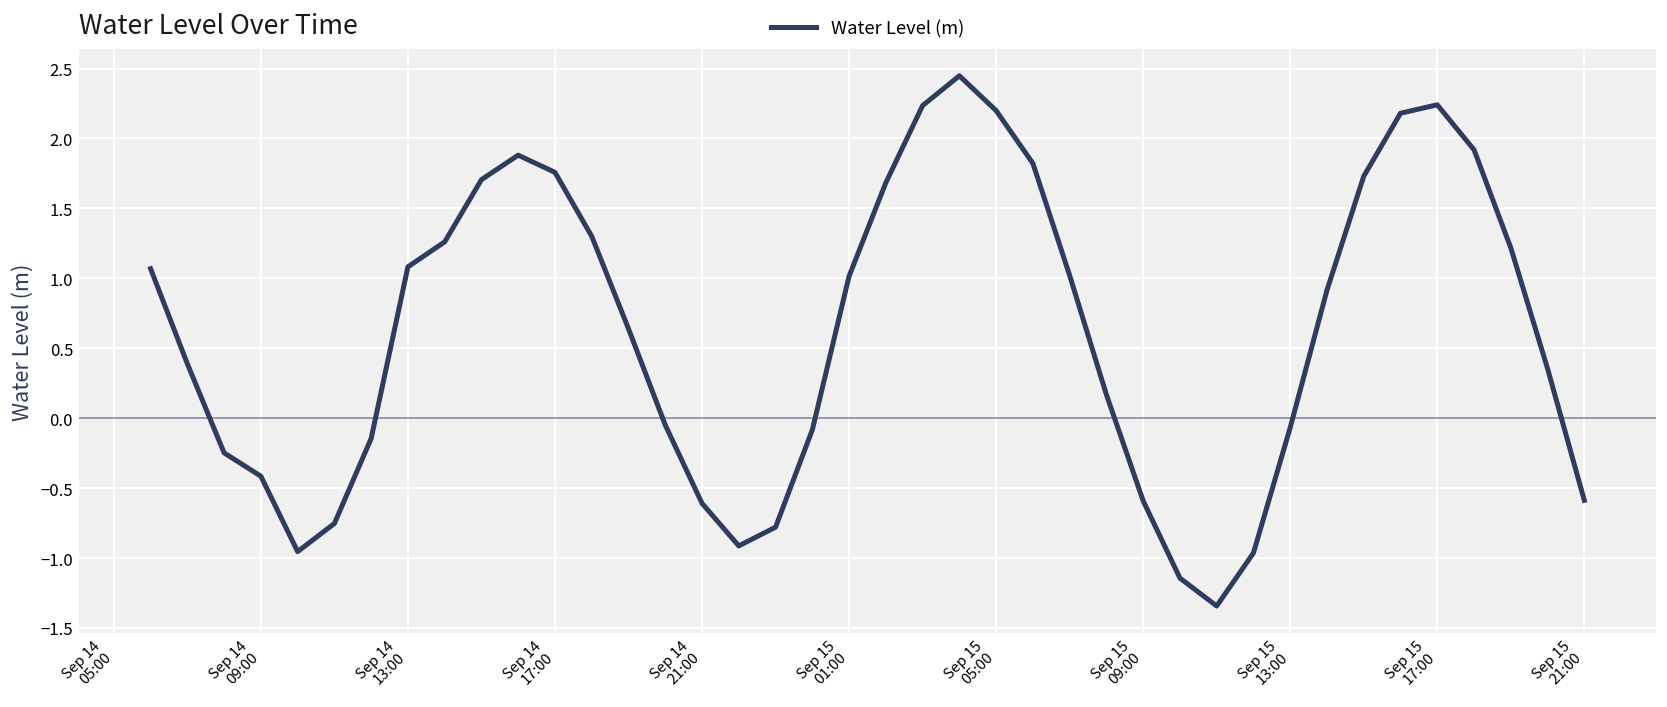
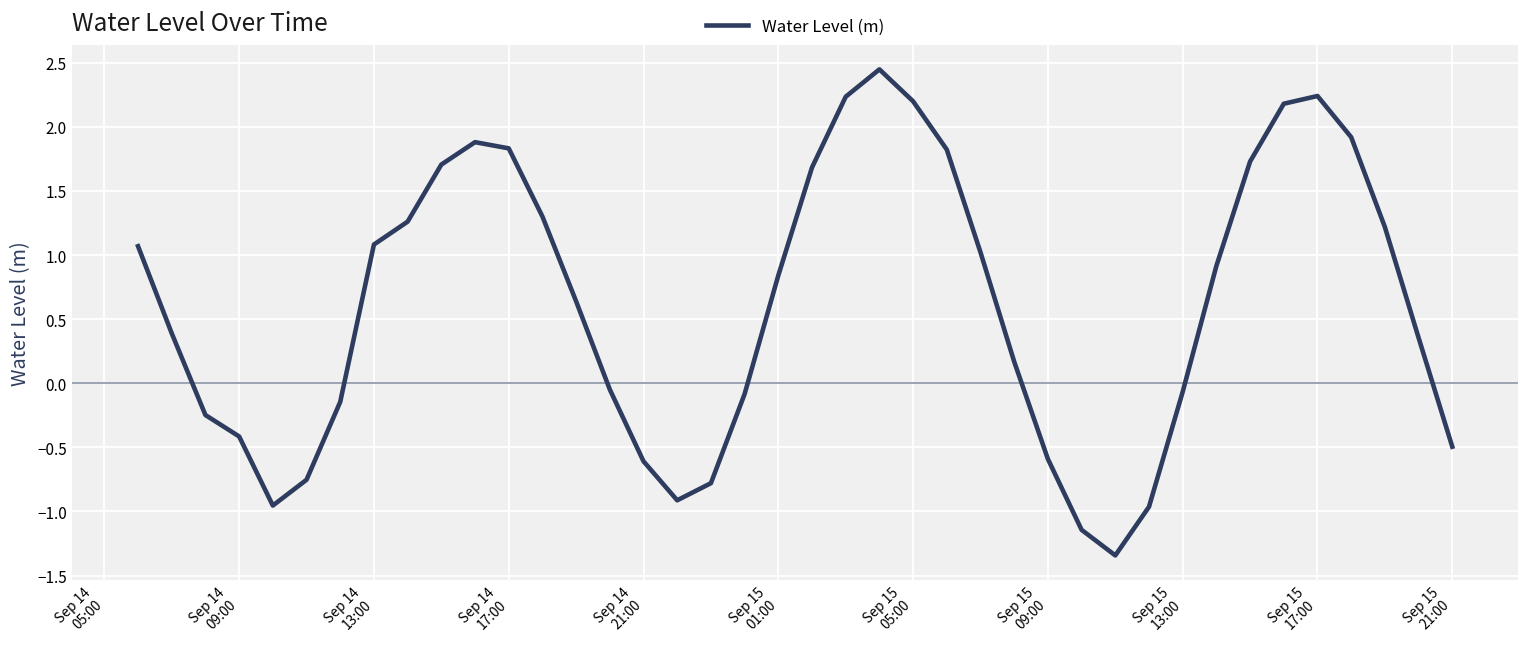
  {
    "Sep 14 09:00": -0.41,
    "Sep 14 13:00": 1.08,
-   "Sep 14 17:00": 1.76,
+   "Sep 14 17:00": 1.83,
    "Sep 14 21:00": -0.61,
-   "Sep 15 01:00": 1.01,
+   "Sep 15 01:00": 0.84,
    "Sep 15 05:00": 2.20,
    "Sep 15 09:00": -0.59,
    "Sep 15 13:00": -0.07,
    "Sep 15 17:00": 2.24,
-   "Sep 15 21:00": -0.59
+   "Sep 15 21:00": -0.50
  }
